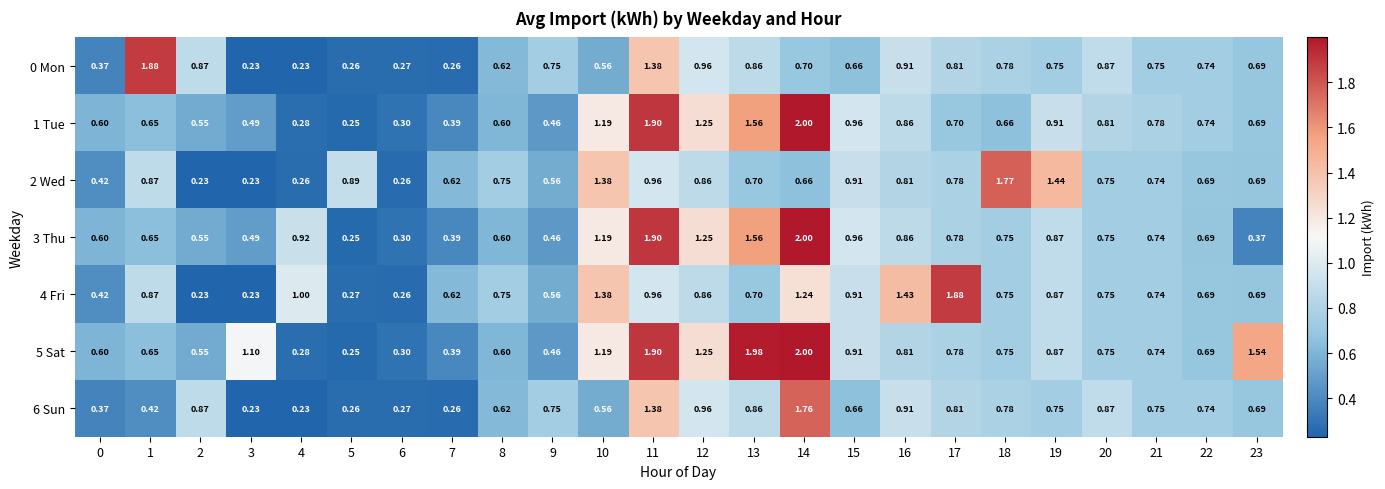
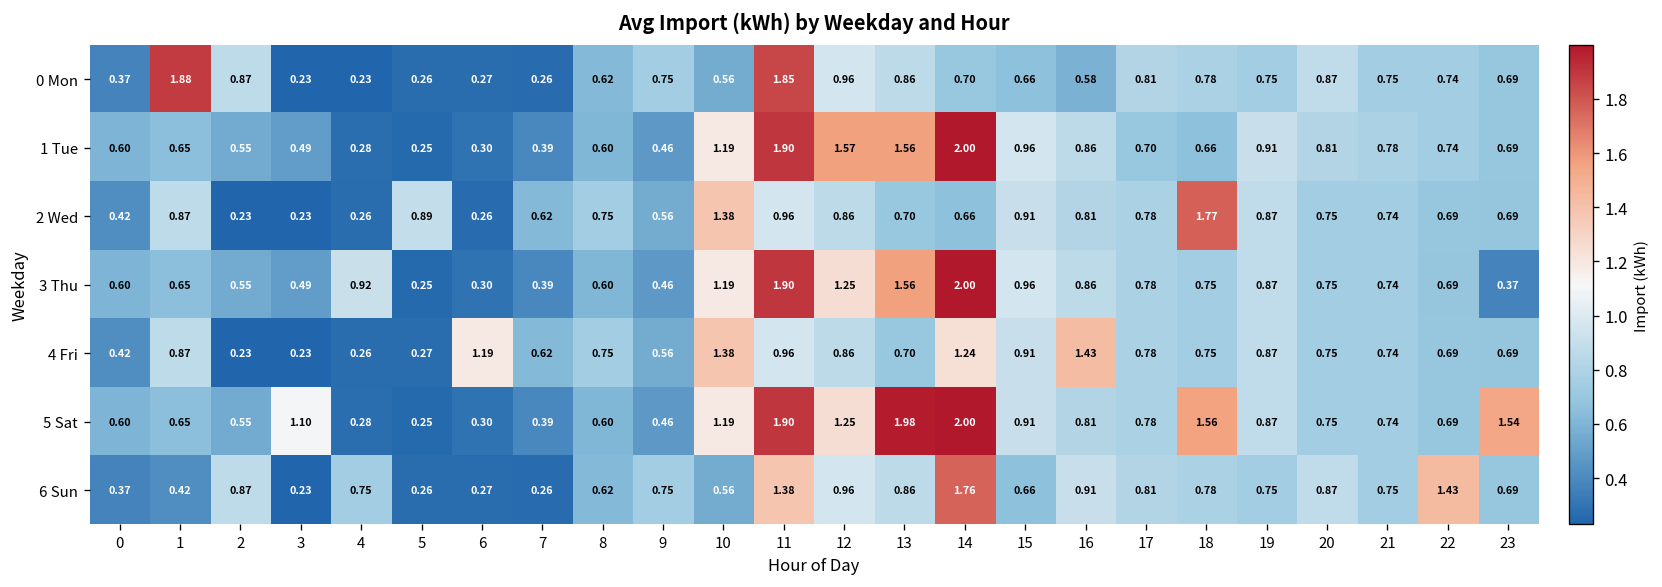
  {
    "0 Mon": {
      "0": 0.37,
      "1": 1.88,
      "2": 0.87,
      "3": 0.23,
      "4": 0.23,
      "5": 0.26,
      "6": 0.27,
      "7": 0.26,
      "8": 0.62,
      "9": 0.75,
      "10": 0.56,
-     "11": 1.38,
+     "11": 1.85,
      "12": 0.96,
      "13": 0.86,
      "14": 0.70,
      "15": 0.66,
-     "16": 0.91,
+     "16": 0.58,
      "17": 0.81,
      "18": 0.78,
      "19": 0.75,
      "20": 0.87,
      "21": 0.75,
      "22": 0.74,
      "23": 0.69
    },
    "1 Tue": {
      "0": 0.60,
      "1": 0.65,
      "2": 0.55,
      "3": 0.49,
      "4": 0.28,
      "5": 0.25,
      "6": 0.30,
      "7": 0.39,
      "8": 0.60,
      "9": 0.46,
      "10": 1.19,
      "11": 1.90,
-     "12": 1.25,
+     "12": 1.57,
      "13": 1.56,
      "14": 2.00,
      "15": 0.96,
      "16": 0.86,
      "17": 0.70,
      "18": 0.66,
      "19": 0.91,
      "20": 0.81,
      "21": 0.78,
      "22": 0.74,
      "23": 0.69
    },
    "2 Wed": {
      "0": 0.42,
      "1": 0.87,
      "2": 0.23,
      "3": 0.23,
      "4": 0.26,
      "5": 0.89,
      "6": 0.26,
      "7": 0.62,
      "8": 0.75,
      "9": 0.56,
      "10": 1.38,
      "11": 0.96,
      "12": 0.86,
      "13": 0.70,
      "14": 0.66,
      "15": 0.91,
      "16": 0.81,
      "17": 0.78,
      "18": 1.77,
-     "19": 1.44,
+     "19": 0.87,
      "20": 0.75,
      "21": 0.74,
      "22": 0.69,
      "23": 0.69
    },
    "3 Thu": {
      "0": 0.60,
      "1": 0.65,
      "2": 0.55,
      "3": 0.49,
      "4": 0.92,
      "5": 0.25,
      "6": 0.30,
      "7": 0.39,
      "8": 0.60,
      "9": 0.46,
      "10": 1.19,
      "11": 1.90,
      "12": 1.25,
      "13": 1.56,
      "14": 2.00,
      "15": 0.96,
      "16": 0.86,
      "17": 0.78,
      "18": 0.75,
      "19": 0.87,
      "20": 0.75,
      "21": 0.74,
      "22": 0.69,
      "23": 0.37
    },
    "4 Fri": {
      "0": 0.42,
      "1": 0.87,
      "2": 0.23,
      "3": 0.23,
-     "4": 1.00,
+     "4": 0.26,
      "5": 0.27,
-     "6": 0.26,
+     "6": 1.19,
      "7": 0.62,
      "8": 0.75,
      "9": 0.56,
      "10": 1.38,
      "11": 0.96,
      "12": 0.86,
      "13": 0.70,
      "14": 1.24,
      "15": 0.91,
      "16": 1.43,
-     "17": 1.88,
+     "17": 0.78,
      "18": 0.75,
      "19": 0.87,
      "20": 0.75,
      "21": 0.74,
      "22": 0.69,
      "23": 0.69
    },
    "5 Sat": {
      "0": 0.60,
      "1": 0.65,
      "2": 0.55,
      "3": 1.10,
      "4": 0.28,
      "5": 0.25,
      "6": 0.30,
      "7": 0.39,
      "8": 0.60,
      "9": 0.46,
      "10": 1.19,
      "11": 1.90,
      "12": 1.25,
      "13": 1.98,
      "14": 2.00,
      "15": 0.91,
      "16": 0.81,
      "17": 0.78,
-     "18": 0.75,
+     "18": 1.56,
      "19": 0.87,
      "20": 0.75,
      "21": 0.74,
      "22": 0.69,
      "23": 1.54
    },
    "6 Sun": {
      "0": 0.37,
      "1": 0.42,
      "2": 0.87,
      "3": 0.23,
-     "4": 0.23,
+     "4": 0.75,
      "5": 0.26,
      "6": 0.27,
      "7": 0.26,
      "8": 0.62,
      "9": 0.75,
      "10": 0.56,
      "11": 1.38,
      "12": 0.96,
      "13": 0.86,
      "14": 1.76,
      "15": 0.66,
      "16": 0.91,
      "17": 0.81,
      "18": 0.78,
      "19": 0.75,
      "20": 0.87,
      "21": 0.75,
-     "22": 0.74,
+     "22": 1.43,
      "23": 0.69
    }
  }
